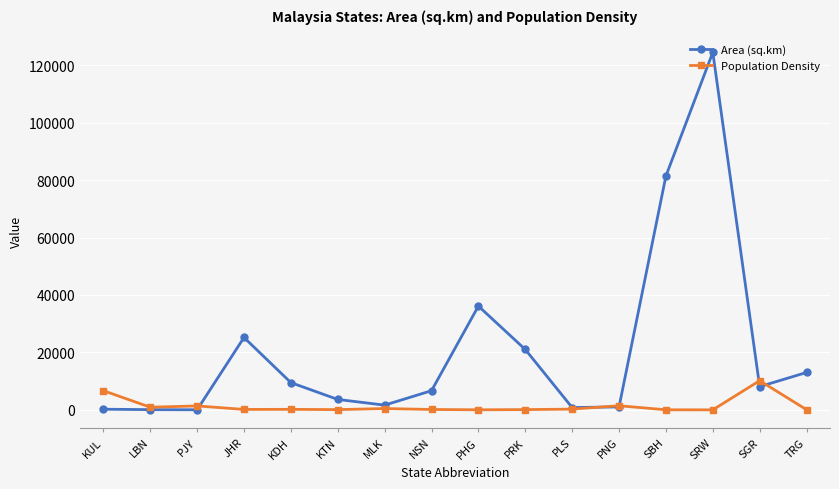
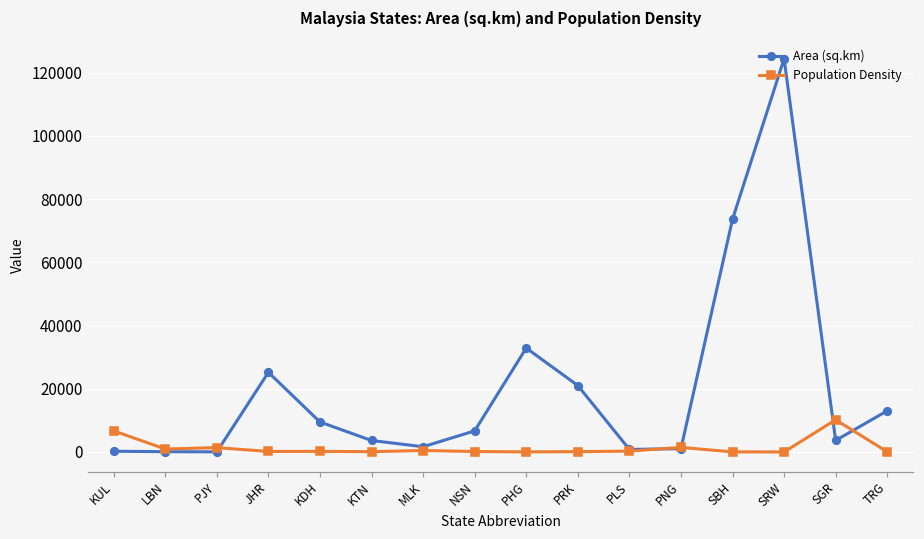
  {
    "Area (sq.km)": {
      "KUL": 0,
      "PJY": 0,
      "JHR": 25000,
      "KDH": 10000,
      "KTN": 4000,
      "MLK": 2000,
      "NSN": 7000,
-     "PHG": 36000,
+     "PHG": 33000,
      "PRK": 21000,
-     "SBH": 81000,
+     "SBH": 74000,
      "SRW": 124000,
-     "SGR": 8000,
+     "SGR": 4000,
      "TRG": 13000
    },
    "Population Density": {
      "KUL": 7000,
      "PJY": 1000,
      "JHR": 0,
      "KDH": 0,
      "KTN": 0,
      "MLK": 0,
      "NSN": 0,
      "PHG": 0,
      "PRK": 0,
      "SBH": 0,
      "SRW": 0,
      "SGR": 10000,
      "TRG": 0
    }
  }
